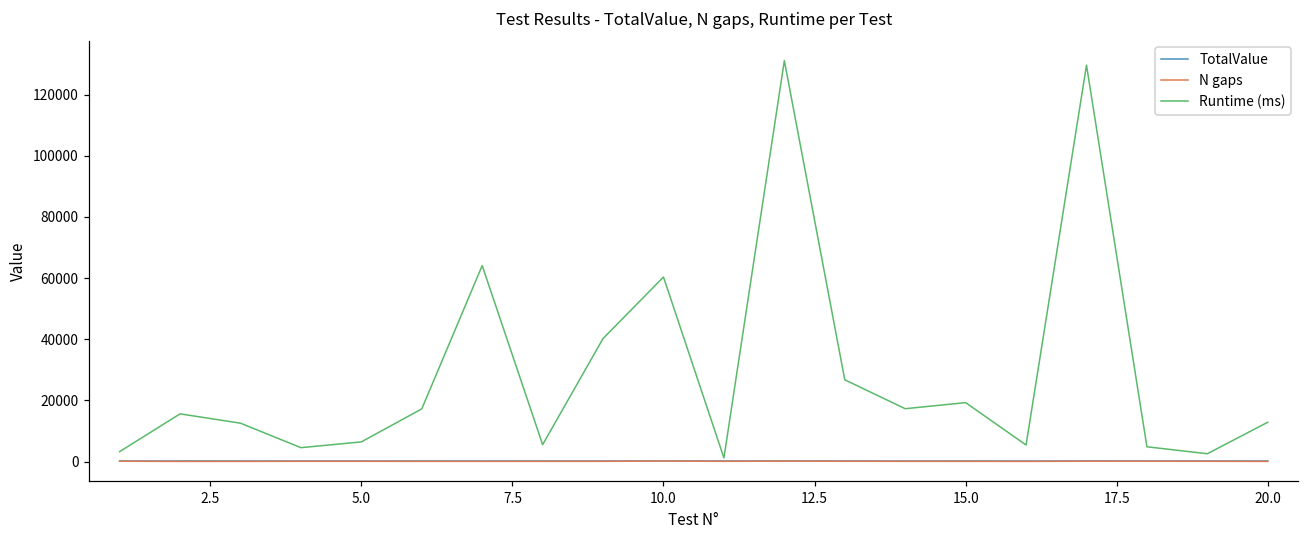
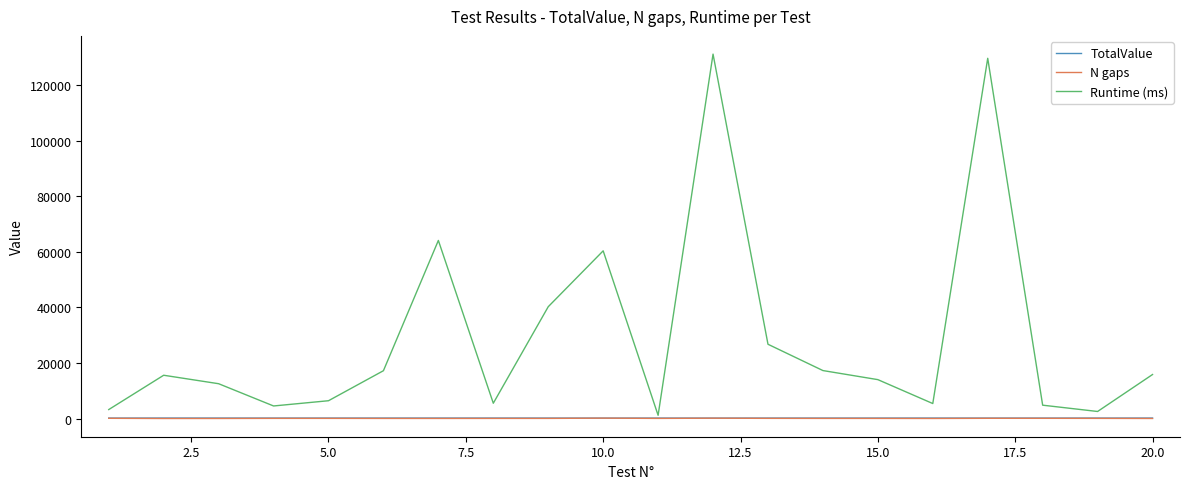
  {
    "Runtime (ms)": {
      "5.0": 6000,
      "10.0": 60000,
-     "15.0": 19000,
-     "20.0": 13000
+     "15.0": 14000,
+     "20.0": 16000
    }
  }
